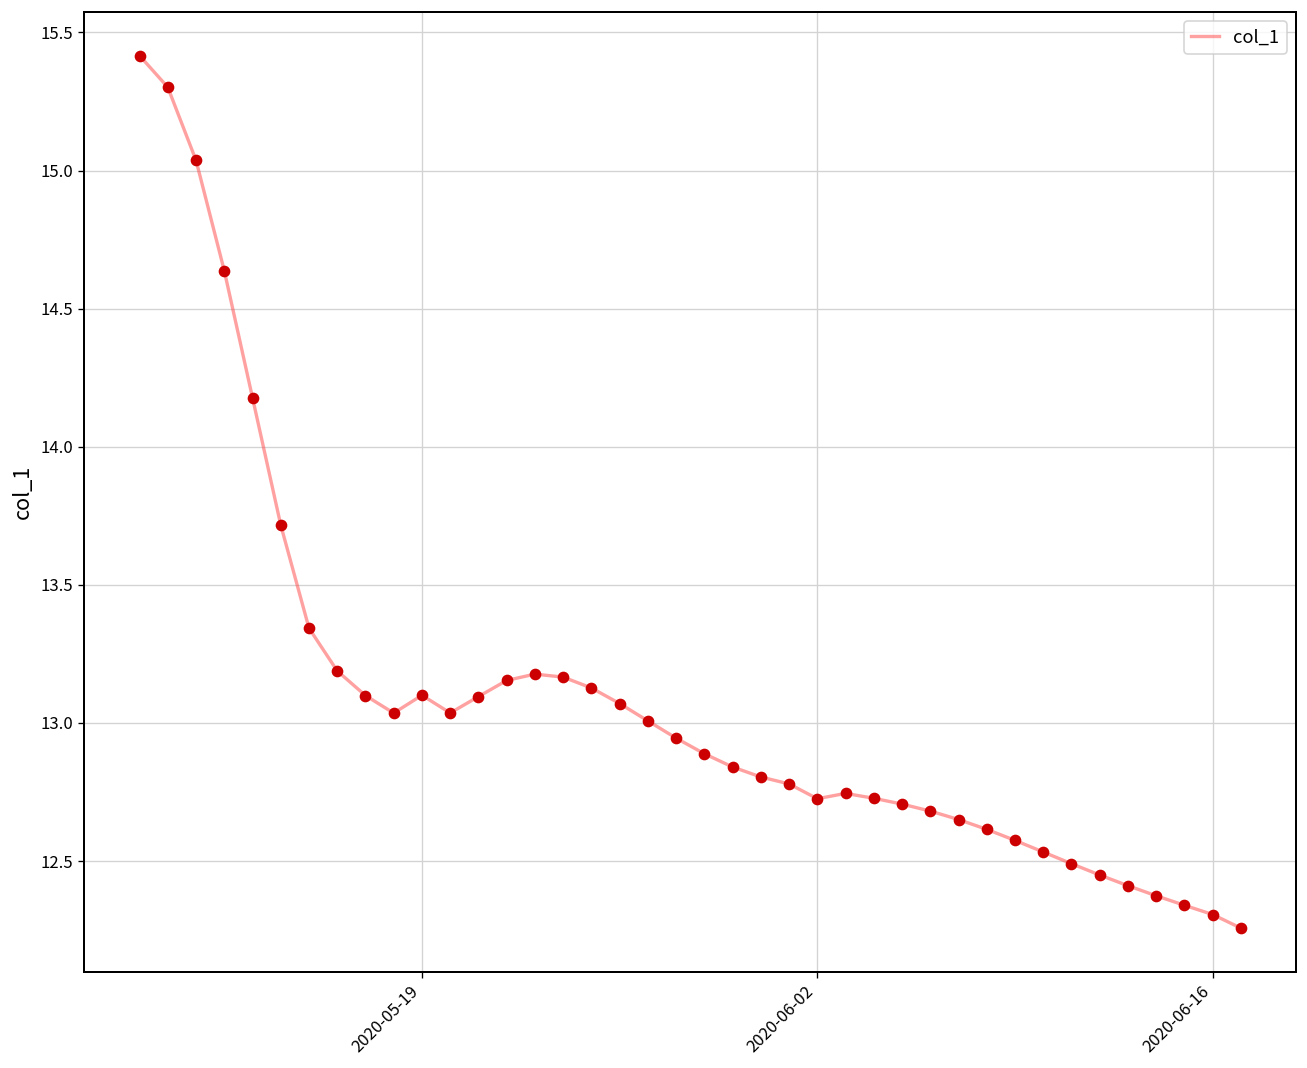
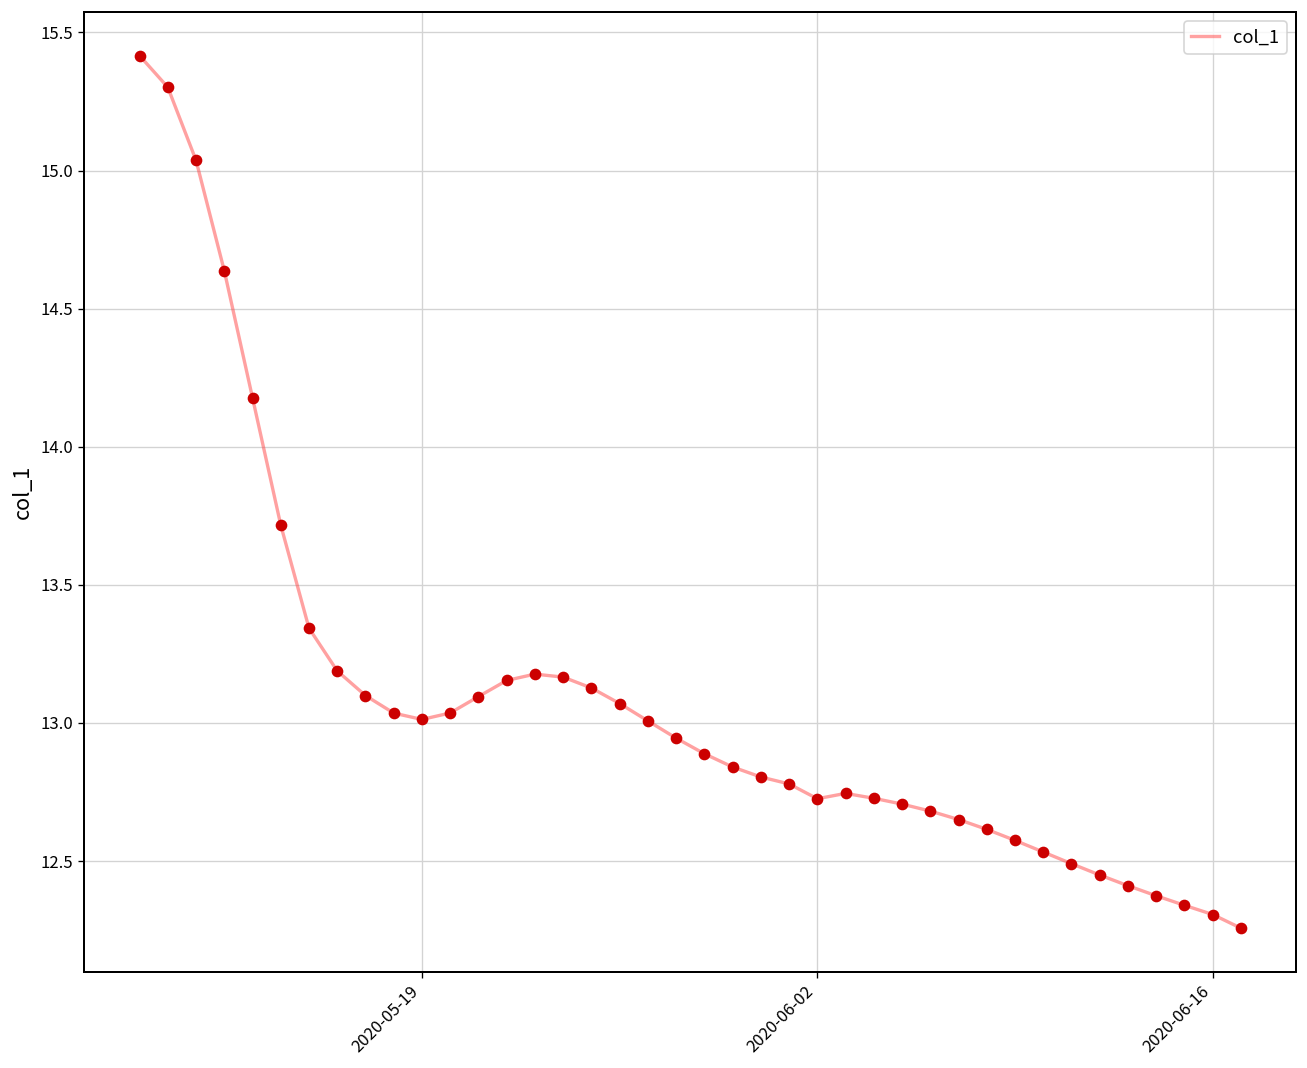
  {
-   "2020-05-19": 13.10,
+   "2020-05-19": 13.01,
    "2020-06-02": 12.73,
    "2020-06-16": 12.31
  }
